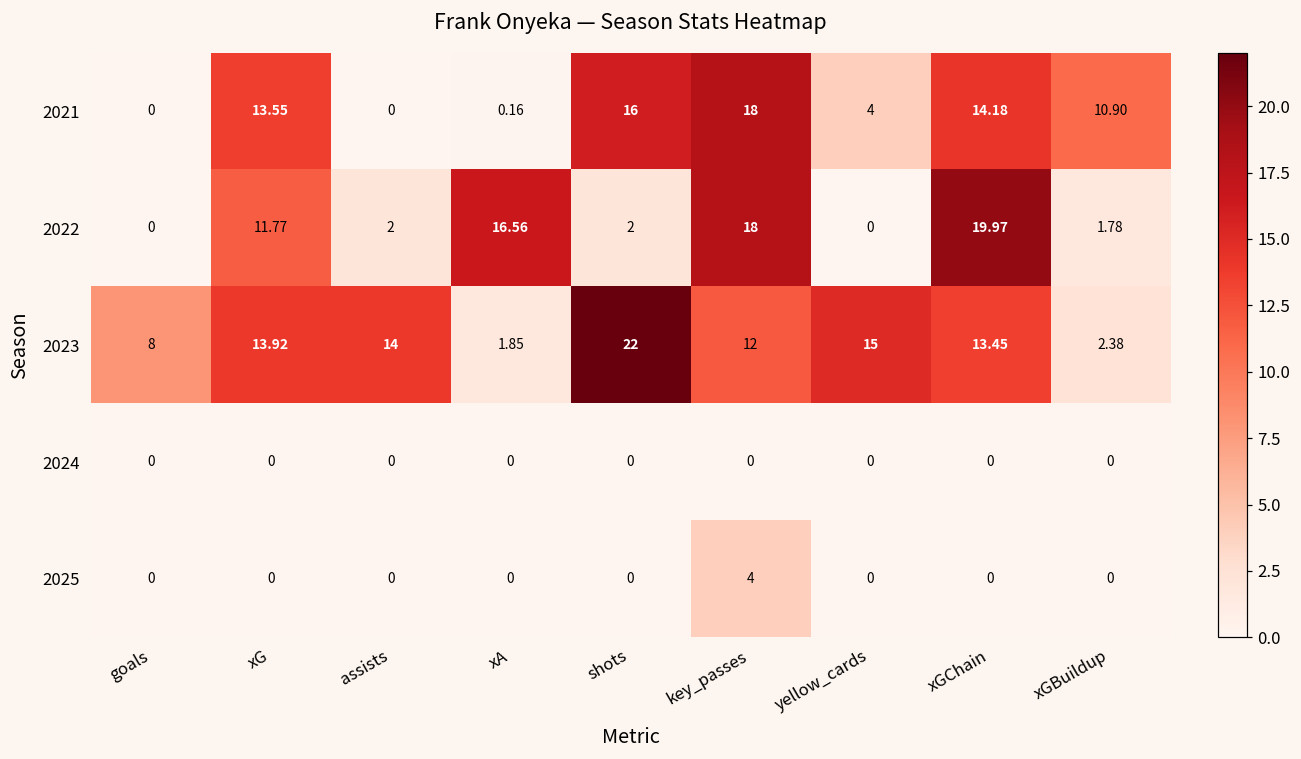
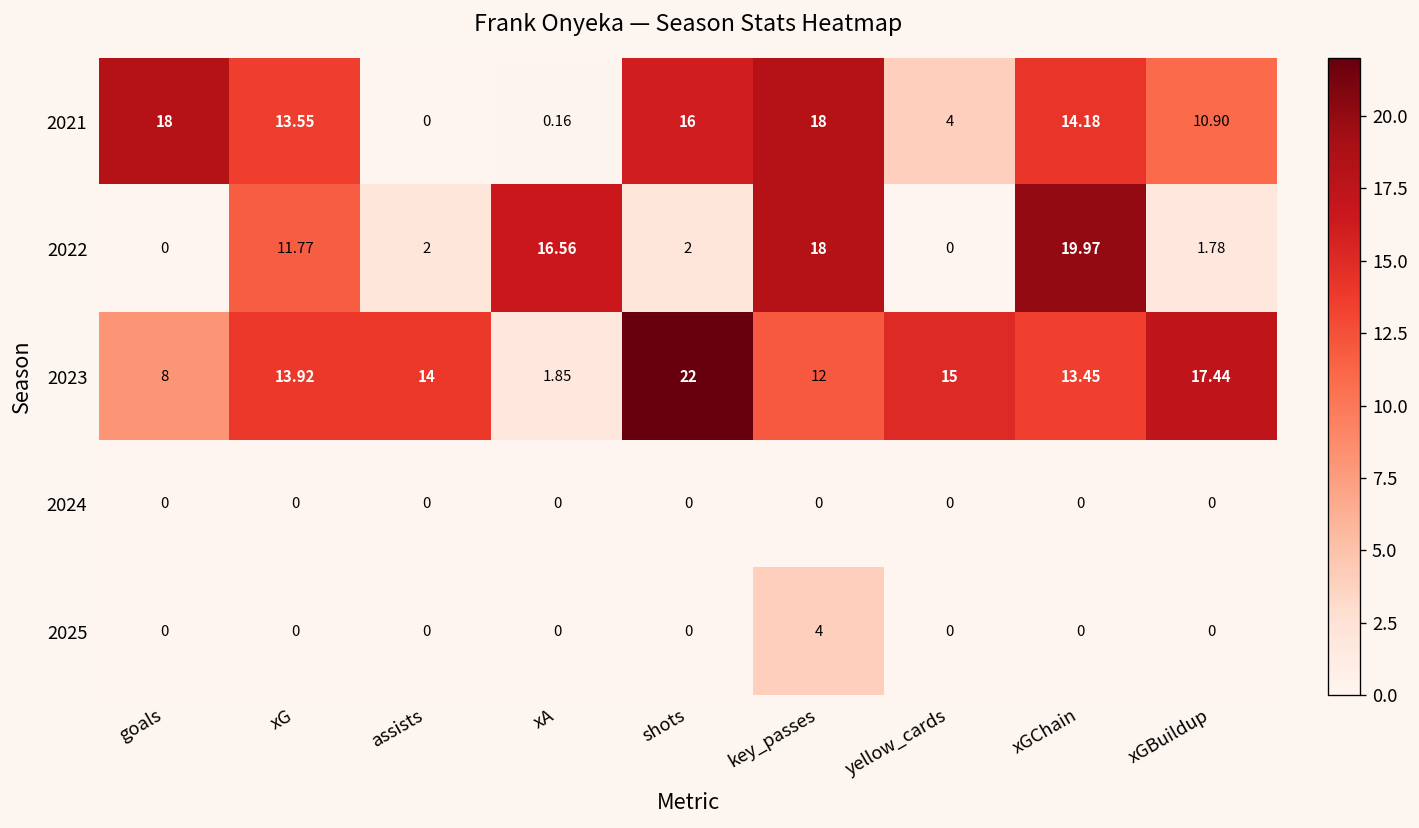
  {
    "2021": {
-     "goals": 0,
+     "goals": 18,
      "xG": 13.55,
      "assists": 0,
      "xA": 0.16,
      "shots": 16,
      "key_passes": 18,
      "yellow_cards": 4,
      "xGChain": 14.18,
      "xGBuildup": 10.90
    },
    "2022": {
      "goals": 0,
      "xG": 11.77,
      "assists": 2,
      "xA": 16.56,
      "shots": 2,
      "key_passes": 18,
      "yellow_cards": 0,
      "xGChain": 19.97,
      "xGBuildup": 1.78
    },
    "2023": {
      "goals": 8,
      "xG": 13.92,
      "assists": 14,
      "xA": 1.85,
      "shots": 22,
      "key_passes": 12,
      "yellow_cards": 15,
      "xGChain": 13.45,
-     "xGBuildup": 2.38
+     "xGBuildup": 17.44
    },
    "2024": {
      "goals": 0,
      "xG": 0,
      "assists": 0,
      "xA": 0,
      "shots": 0,
      "key_passes": 0,
      "yellow_cards": 0,
      "xGChain": 0,
      "xGBuildup": 0
    },
    "2025": {
      "goals": 0,
      "xG": 0,
      "assists": 0,
      "xA": 0,
      "shots": 0,
      "key_passes": 4,
      "yellow_cards": 0,
      "xGChain": 0,
      "xGBuildup": 0
    }
  }
